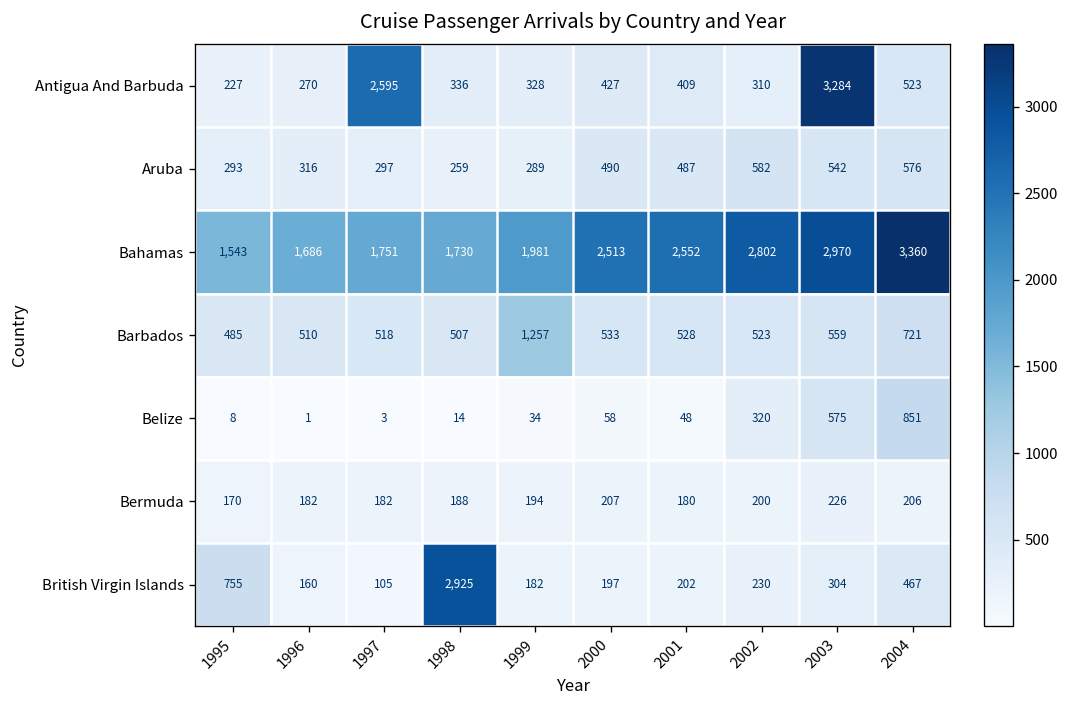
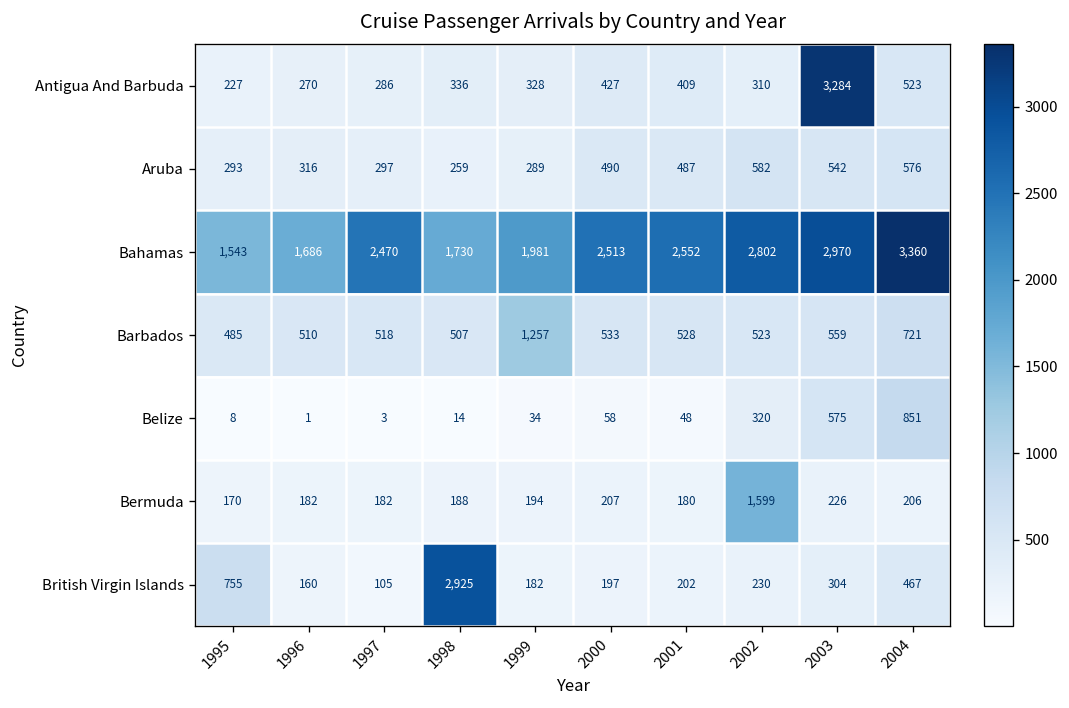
  {
    "Antigua And Barbuda": {
      "1995": "227",
      "1996": "270",
-     "1997": "2,595",
+     "1997": "286",
      "1998": "336",
      "1999": "328",
      "2000": "427",
      "2001": "409",
      "2002": "310",
      "2003": "3,284",
      "2004": "523"
    },
    "Aruba": {
      "1995": "293",
      "1996": "316",
      "1997": "297",
      "1998": "259",
      "1999": "289",
      "2000": "490",
      "2001": "487",
      "2002": "582",
      "2003": "542",
      "2004": "576"
    },
    "Bahamas": {
      "1995": "1,543",
      "1996": "1,686",
-     "1997": "1,751",
+     "1997": "2,470",
      "1998": "1,730",
      "1999": "1,981",
      "2000": "2,513",
      "2001": "2,552",
      "2002": "2,802",
      "2003": "2,970",
      "2004": "3,360"
    },
    "Barbados": {
      "1995": "485",
      "1996": "510",
      "1997": "518",
      "1998": "507",
      "1999": "1,257",
      "2000": "533",
      "2001": "528",
      "2002": "523",
      "2003": "559",
      "2004": "721"
    },
    "Belize": {
      "1995": "8",
      "1996": "1",
      "1997": "3",
      "1998": "14",
      "1999": "34",
      "2000": "58",
      "2001": "48",
      "2002": "320",
      "2003": "575",
      "2004": "851"
    },
    "Bermuda": {
      "1995": "170",
      "1996": "182",
      "1997": "182",
      "1998": "188",
      "1999": "194",
      "2000": "207",
      "2001": "180",
-     "2002": "200",
+     "2002": "1,599",
      "2003": "226",
      "2004": "206"
    },
    "British Virgin Islands": {
      "1995": "755",
      "1996": "160",
      "1997": "105",
      "1998": "2,925",
      "1999": "182",
      "2000": "197",
      "2001": "202",
      "2002": "230",
      "2003": "304",
      "2004": "467"
    }
  }
